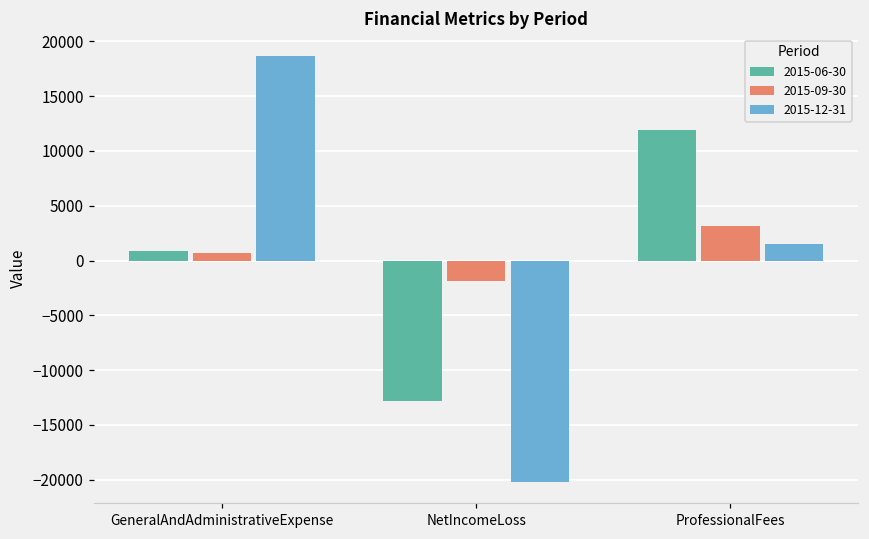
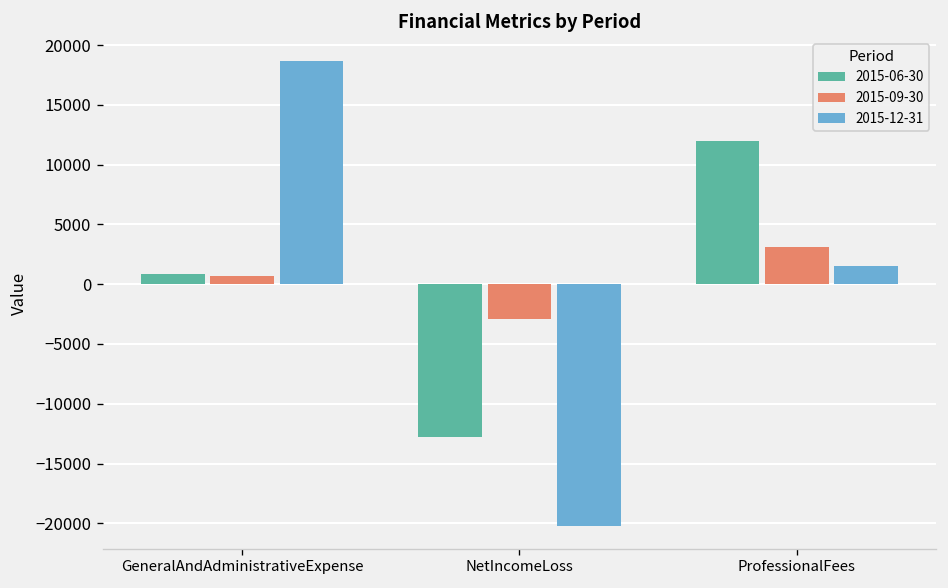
  {
    "2015-09-30": {
      "GeneralAndAdministrativeExpense": 1000,
-     "NetIncomeLoss": -2000,
+     "NetIncomeLoss": -3000,
      "ProfessionalFees": 3000
    }
  }
